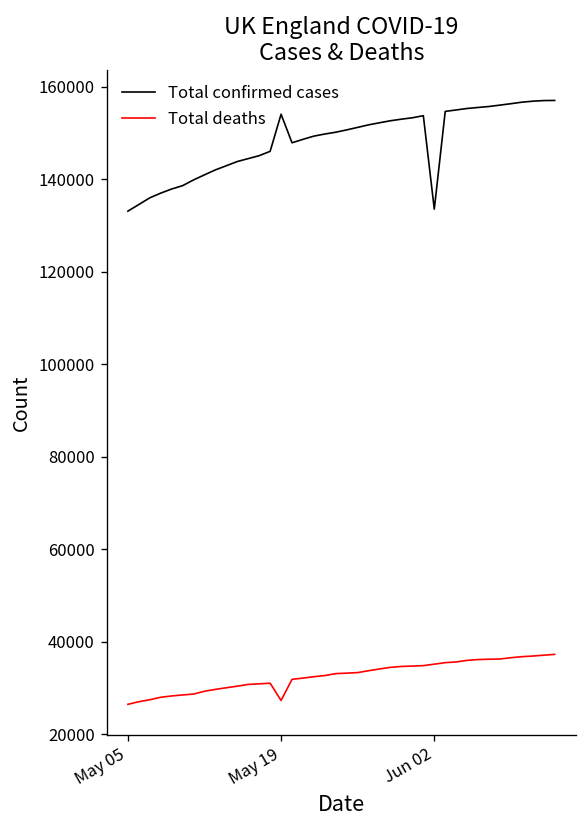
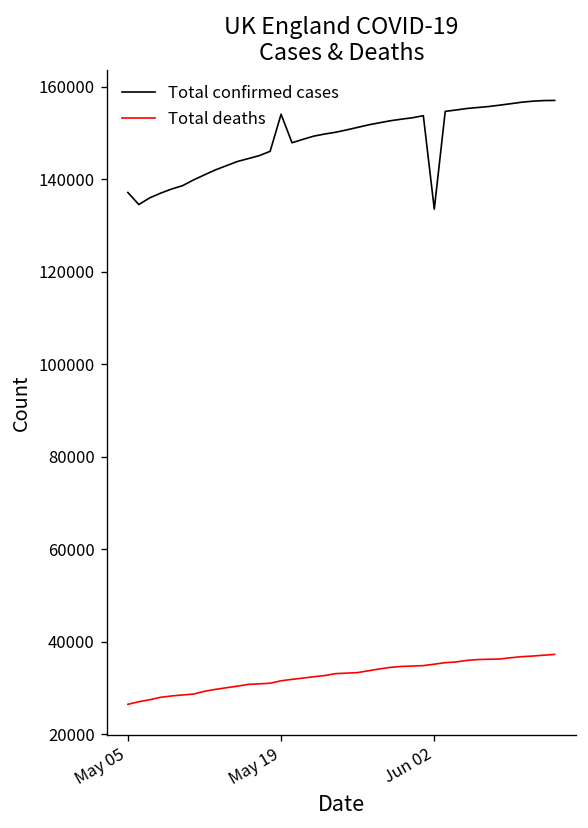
  {
    "Total confirmed cases": {
-     "May 05": 133000,
+     "May 05": 137000,
      "May 19": 154000,
      "Jun 02": 134000
    },
    "Total deaths": {
      "May 05": 26000,
-     "May 19": 27000,
+     "May 19": 32000,
      "Jun 02": 35000
    }
  }
